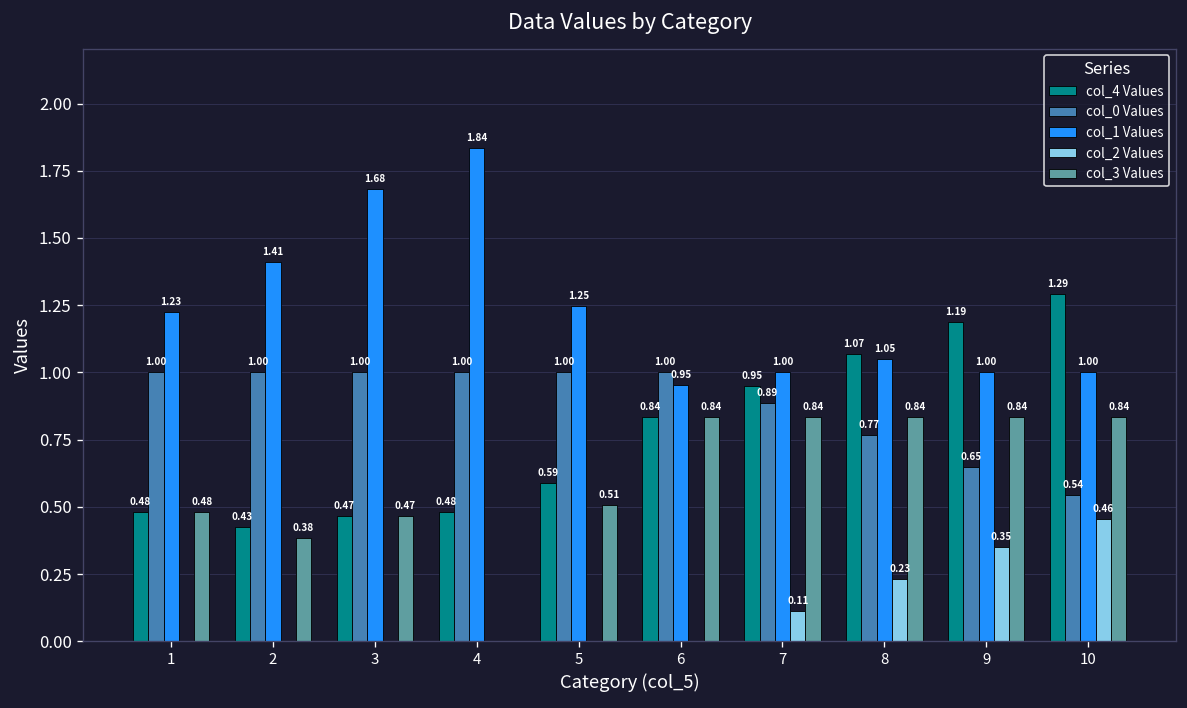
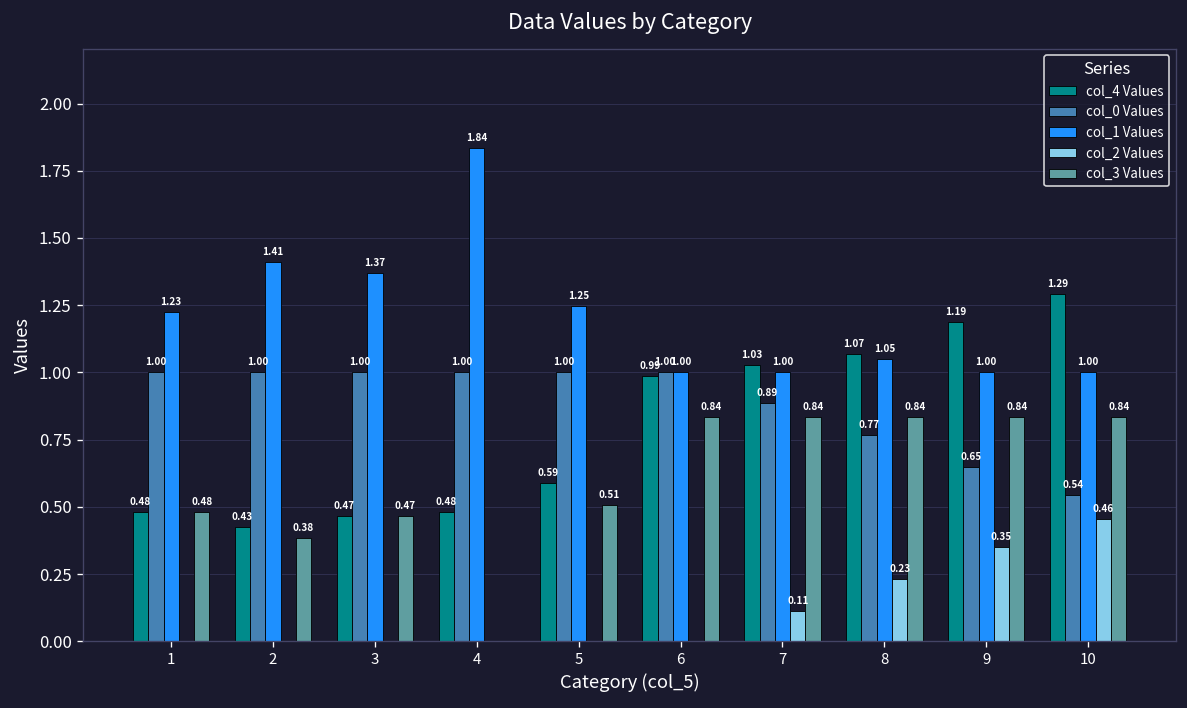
  {
    "col_4 Values": {
      "1": 0.48,
      "2": 0.43,
      "3": 0.47,
      "4": 0.48,
      "5": 0.59,
-     "6": 0.84,
-     "7": 0.95,
+     "6": 0.99,
+     "7": 1.03,
      "8": 1.07,
      "9": 1.19,
      "10": 1.29
    },
    "col_1 Values": {
      "1": 1.23,
      "2": 1.41,
-     "3": 1.68,
+     "3": 1.37,
      "4": 1.84,
      "5": 1.25,
-     "6": 0.95,
+     "6": 1.00,
      "7": 1.00,
      "8": 1.05,
      "9": 1.00,
      "10": 1.00
    },
    "col_2 Values": {
      "7": 0.11,
      "8": 0.23,
      "9": 0.35,
      "10": 0.46
    }
  }
